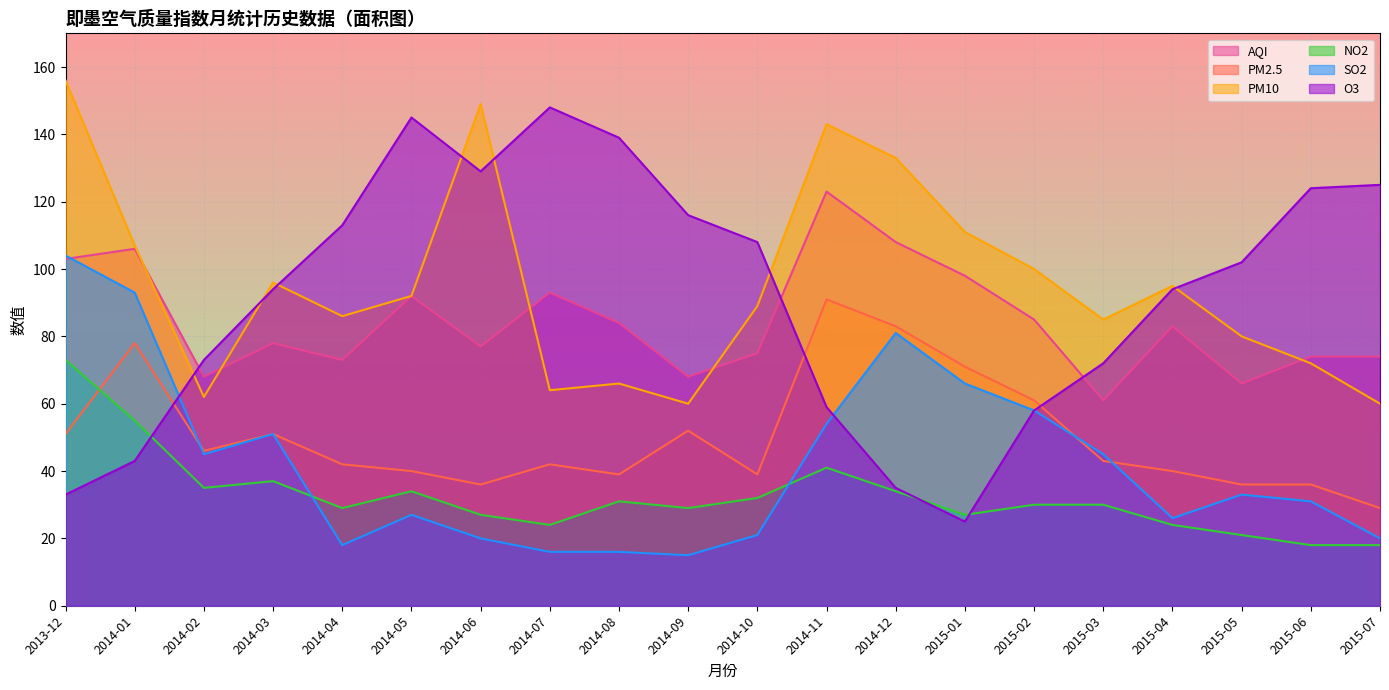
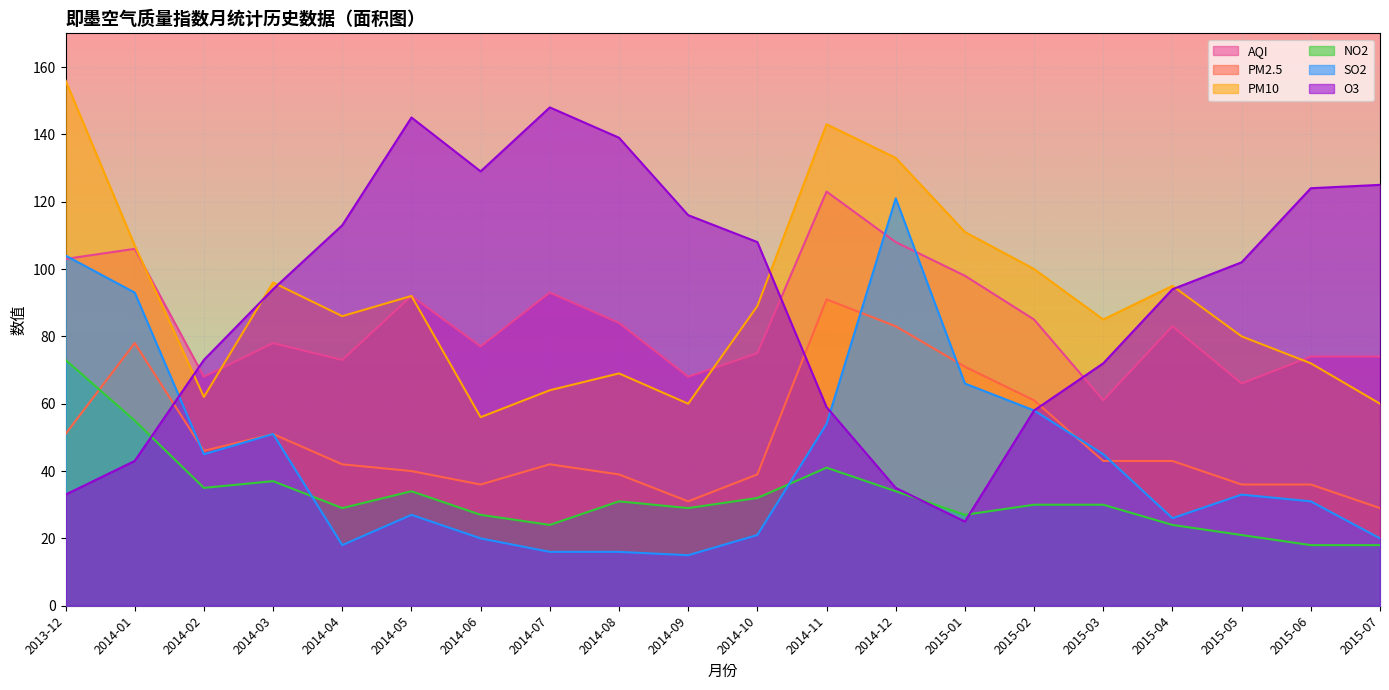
  {
    "AQI": {
      "2013-12": 103,
      "2014-01": 106,
      "2014-02": 68,
      "2014-03": 78,
      "2014-04": 73,
      "2014-06": 77,
      "2014-07": 93,
      "2014-08": 84,
      "2014-09": 68,
      "2014-10": 75,
      "2014-11": 123,
      "2014-12": 108,
      "2015-01": 98,
      "2015-02": 85,
      "2015-03": 61,
      "2015-04": 83,
      "2015-05": 66,
      "2015-06": 74,
      "2015-07": 74
    },
    "PM2.5": {
      "2013-12": 51,
      "2014-01": 78,
      "2014-02": 46,
      "2014-04": 42,
      "2014-05": 40,
      "2014-06": 36,
      "2014-07": 42,
      "2014-08": 39,
-     "2014-09": 52,
+     "2014-09": 31,
      "2014-10": 39,
      "2014-11": 91,
      "2014-12": 83,
      "2015-01": 71,
      "2015-02": 61,
      "2015-03": 43,
-     "2015-04": 40,
+     "2015-04": 43,
      "2015-05": 36,
      "2015-06": 36,
      "2015-07": 29
    },
    "PM10": {
      "2013-12": 156,
      "2014-01": 107,
      "2014-02": 62,
      "2014-03": 96,
      "2014-04": 86,
-     "2014-06": 149,
+     "2014-06": 56,
      "2014-07": 64,
-     "2014-08": 66,
+     "2014-08": 69,
      "2014-09": 60,
      "2014-10": 89,
      "2014-11": 143,
      "2014-12": 133,
      "2015-01": 111,
      "2015-02": 100,
      "2015-03": 85,
      "2015-04": 95,
      "2015-05": 80,
      "2015-06": 72,
      "2015-07": 60
    },
    "NO2": {
      "2013-12": 73,
      "2014-01": 55,
      "2014-02": 35,
      "2014-03": 37,
      "2014-04": 29,
      "2014-05": 34,
      "2014-06": 27,
      "2014-07": 24,
      "2014-08": 31,
      "2014-09": 29,
      "2014-10": 32,
      "2014-11": 41,
      "2014-12": 34,
      "2015-01": 27,
      "2015-02": 30,
      "2015-03": 30,
      "2015-04": 24,
      "2015-05": 21,
      "2015-06": 18,
      "2015-07": 18
    },
    "SO2": {
      "2013-12": 104,
      "2014-01": 93,
      "2014-02": 45,
      "2014-04": 18,
      "2014-05": 27,
      "2014-06": 20,
      "2014-07": 16,
      "2014-08": 16,
      "2014-09": 15,
      "2014-10": 21,
      "2014-11": 54,
-     "2014-12": 81,
+     "2014-12": 121,
      "2015-01": 66,
      "2015-03": 45,
      "2015-04": 26,
      "2015-05": 33,
      "2015-06": 31,
      "2015-07": 20
    },
    "O3": {
      "2013-12": 33,
      "2014-01": 43,
      "2014-02": 73,
      "2014-03": 94,
      "2014-04": 113,
      "2014-05": 145,
      "2014-06": 129,
      "2014-07": 148,
      "2014-08": 139,
      "2014-09": 116,
      "2014-10": 108,
      "2014-11": 59,
      "2014-12": 35,
      "2015-01": 25,
      "2015-03": 72,
      "2015-04": 94,
      "2015-05": 102,
      "2015-06": 124,
      "2015-07": 125
    }
  }
